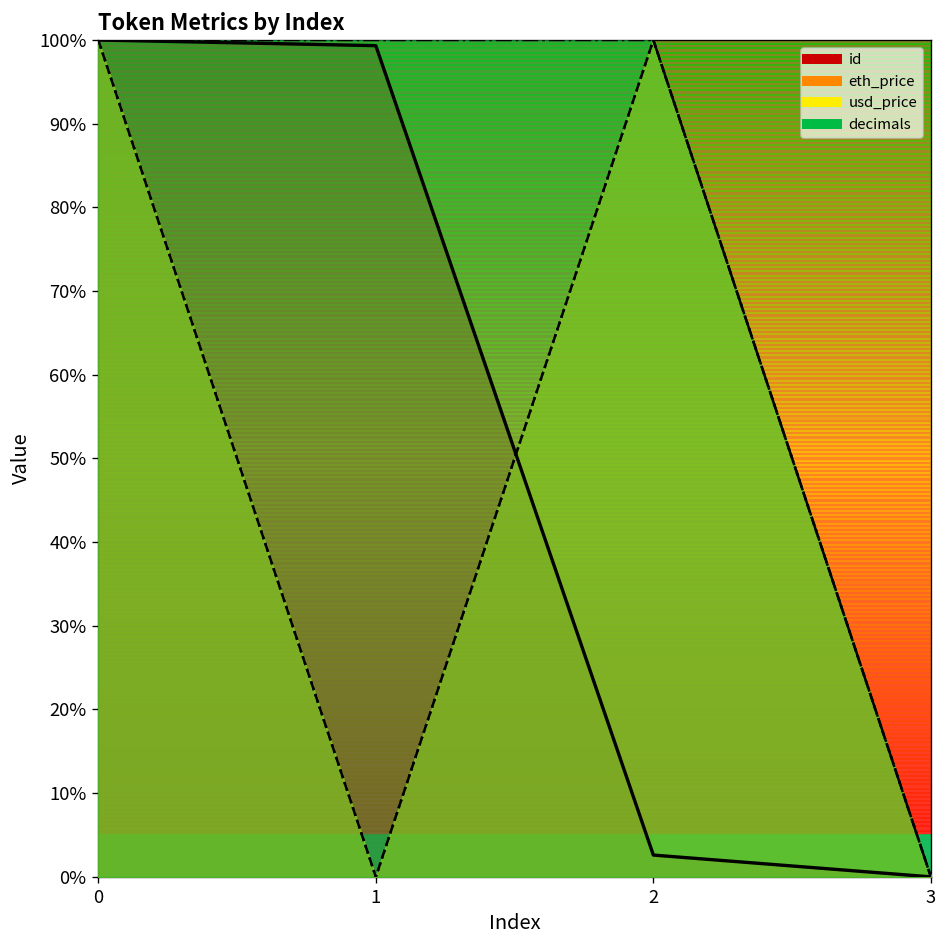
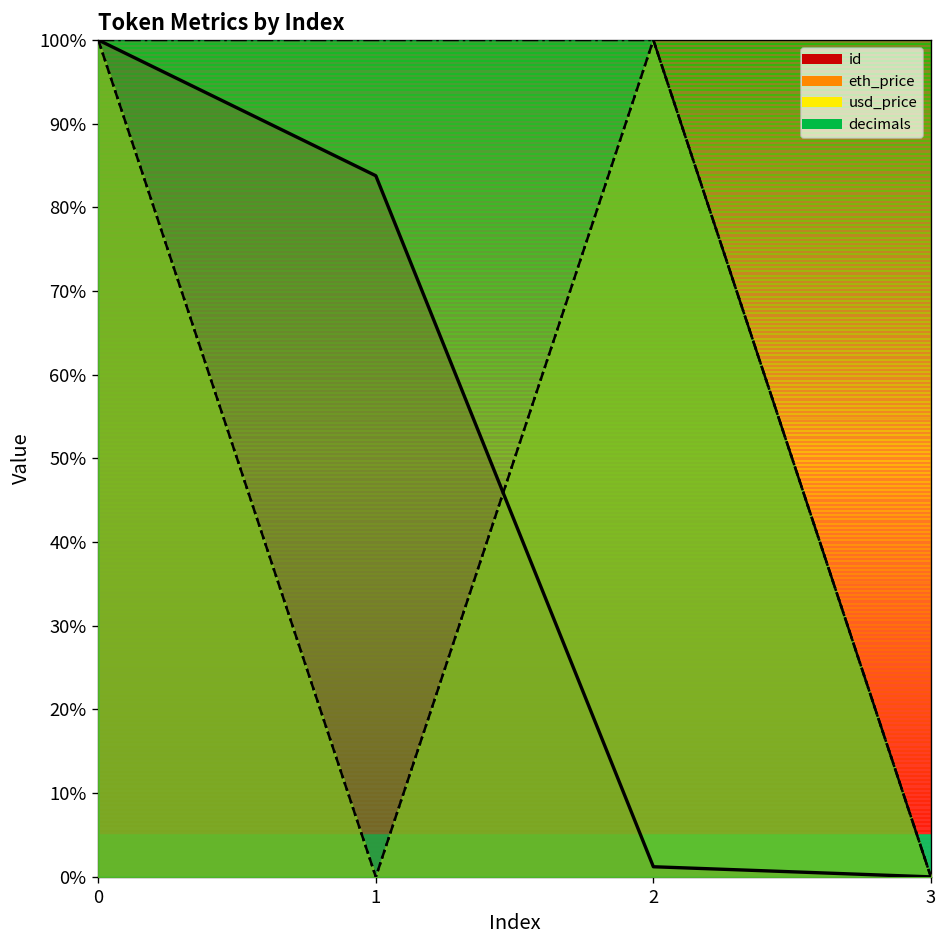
  {
    "id": {
-     "1": "99%",
-     "2": "3%"
+     "1": "84%",
+     "2": "1%"
    },
    "usd_price": {
      "1": "0%"
    },
    "decimals": {
      "1": "100%"
    }
  }
